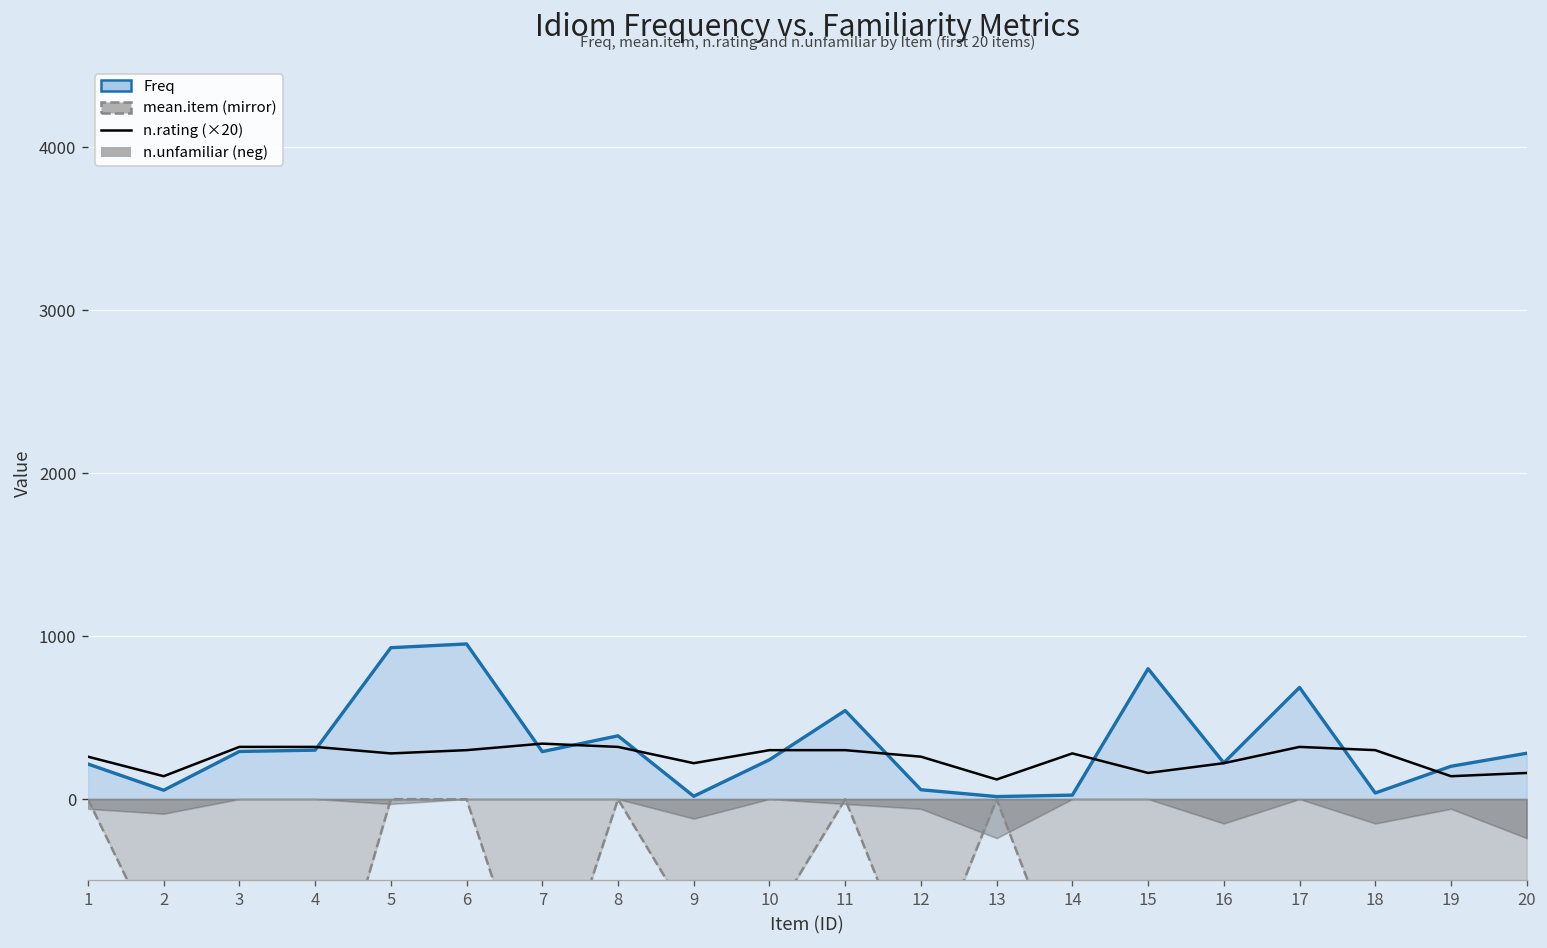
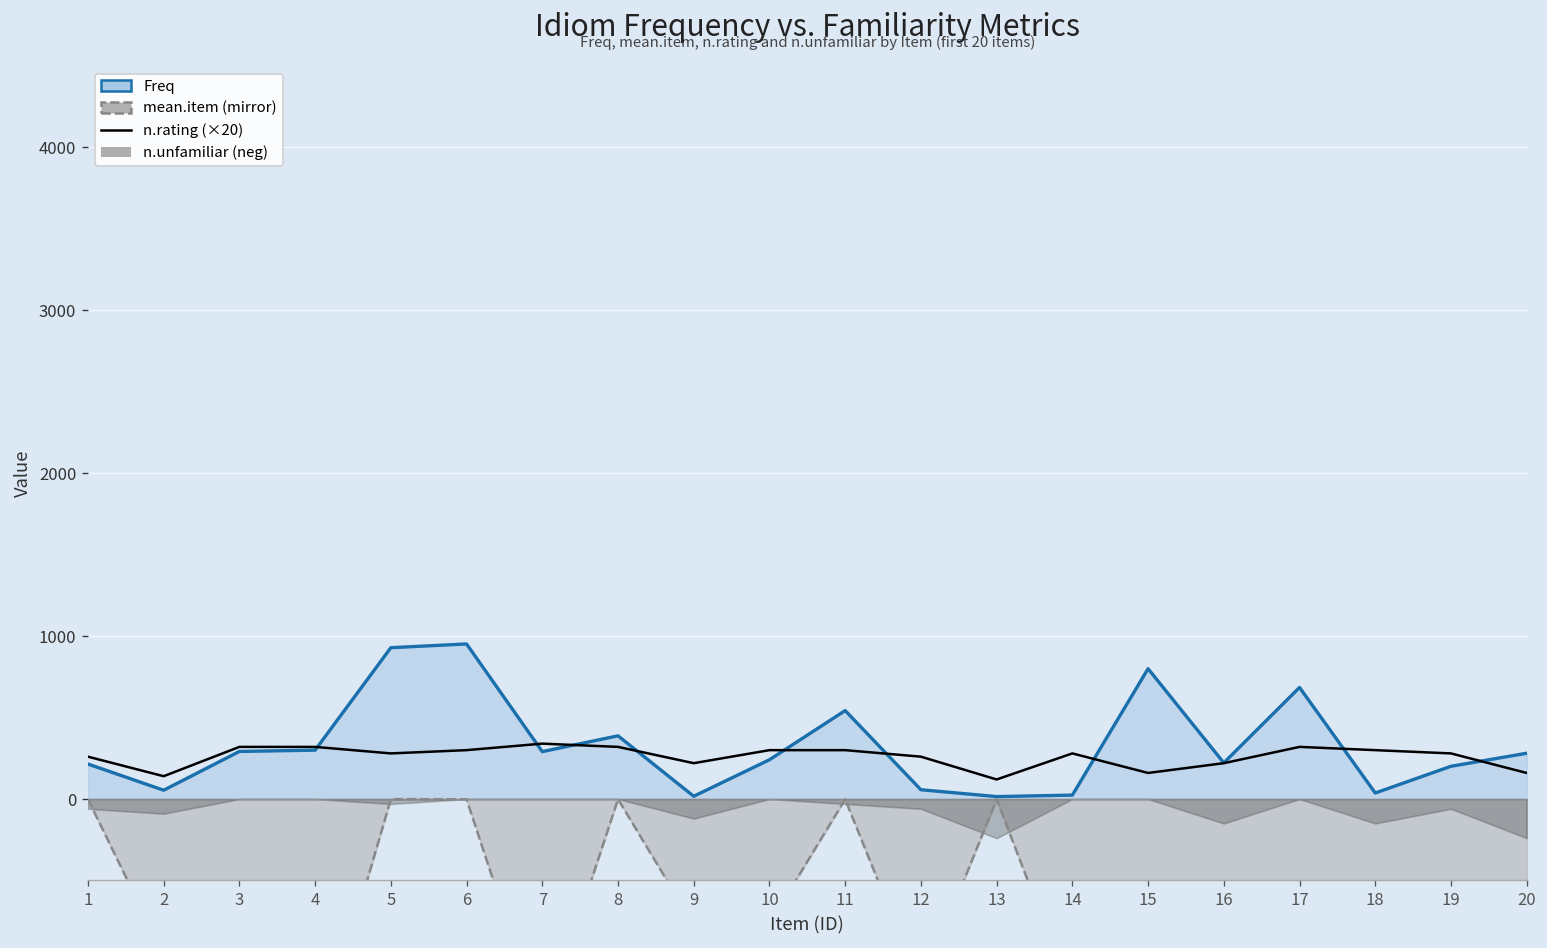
  {
    "Freq": {
      "1": 220,
      "2": 50,
      "3": 290,
      "4": 300,
      "5": 930,
      "6": 950,
      "7": 290,
      "8": 390,
      "10": 240,
      "11": 540,
      "12": 60,
      "14": 20,
      "15": 800,
      "17": 690,
      "18": 40,
      "19": 200,
      "20": 280
    },
    "n.rating (×20)": {
      "1": 260,
      "2": 140,
      "3": 320,
      "4": 320,
      "5": 280,
      "6": 300,
      "7": 340,
      "8": 320,
      "9": 220,
      "10": 300,
      "11": 300,
      "12": 260,
      "13": 120,
      "14": 280,
      "15": 160,
      "17": 320,
      "18": 300,
-     "19": 140,
+     "19": 280,
      "20": 160
    }
  }
